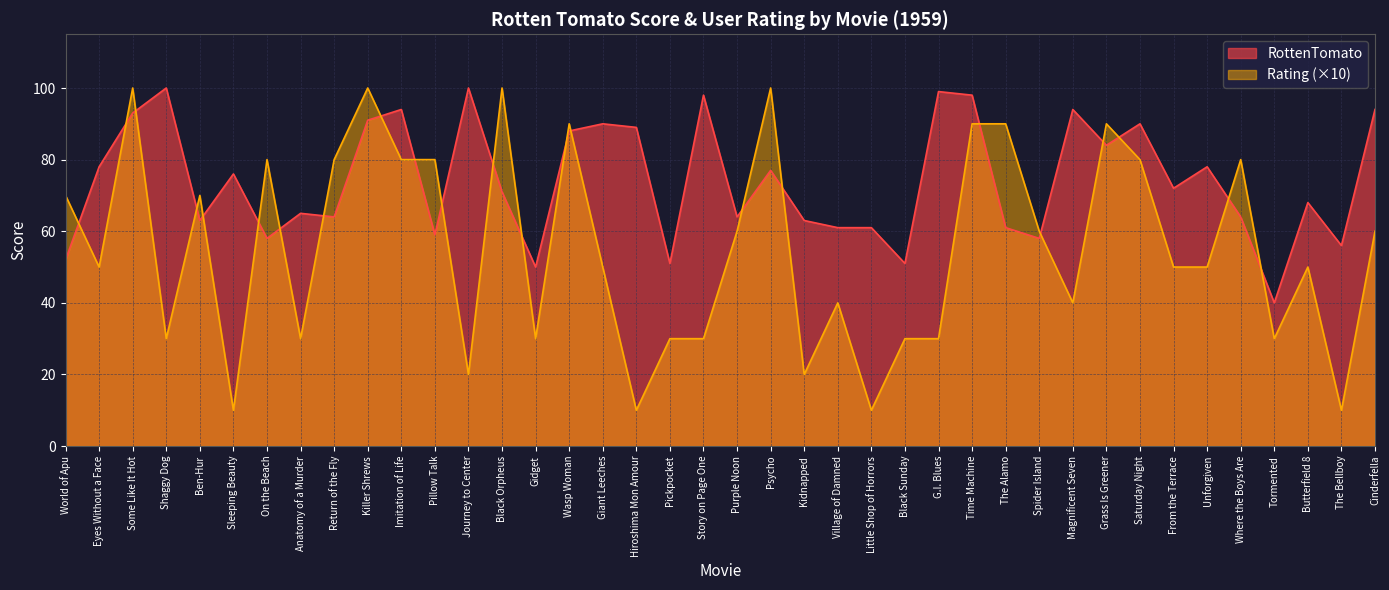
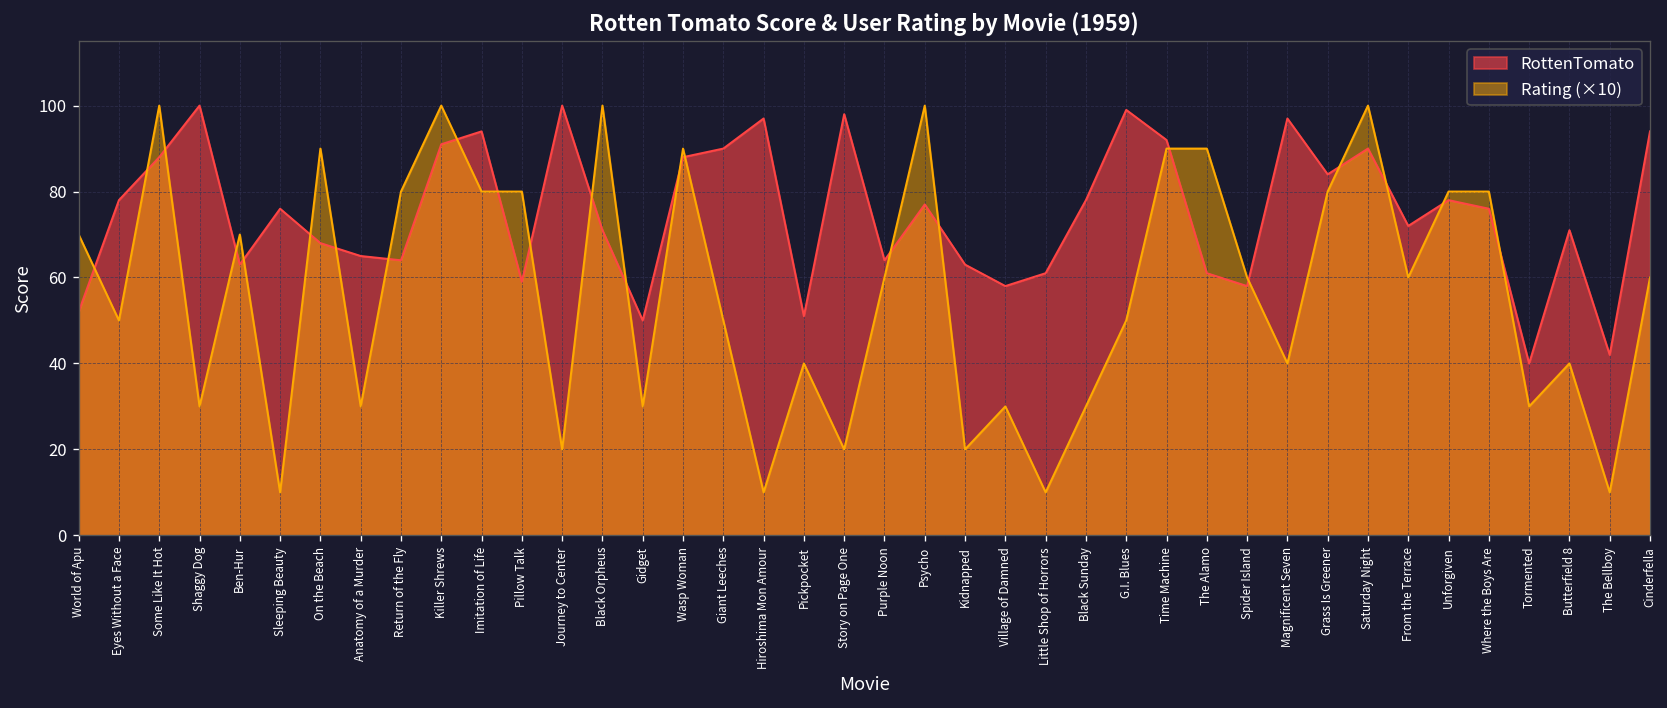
  {
    "RottenTomato": {
      "World of Apu": 52,
      "Eyes Without a Face": 78,
-     "Some Like It Hot": 93,
+     "Some Like It Hot": 88,
      "Shaggy Dog": 100,
      "Ben-Hur": 63,
      "Sleeping Beauty": 76,
-     "On the Beach": 58,
+     "On the Beach": 68,
      "Anatomy of a Murder": 65,
      "Return of the Fly": 64,
      "Killer Shrews": 91,
      "Imitation of Life": 94,
      "Pillow Talk": 59,
      "Journey to Center": 100,
      "Black Orpheus": 71,
      "Gidget": 50,
      "Wasp Woman": 88,
      "Giant Leeches": 90,
-     "Hiroshima Mon Amour": 89,
+     "Hiroshima Mon Amour": 97,
      "Pickpocket": 51,
      "Story on Page One": 98,
      "Purple Noon": 64,
      "Psycho": 77,
      "Kidnapped": 63,
-     "Village of Damned": 61,
+     "Village of Damned": 58,
      "Little Shop of Horrors": 61,
-     "Black Sunday": 51,
+     "Black Sunday": 78,
      "G.I. Blues": 99,
-     "Time Machine": 98,
+     "Time Machine": 92,
      "The Alamo": 61,
      "Spider Island": 58,
-     "Magnificent Seven": 94,
+     "Magnificent Seven": 97,
      "Grass Is Greener": 84,
      "Saturday Night": 90,
      "From the Terrace": 72,
      "Unforgiven": 78,
-     "Where the Boys Are": 64,
+     "Where the Boys Are": 76,
      "Tormented": 40,
-     "Butterfield 8": 68,
-     "The Bellboy": 56,
+     "Butterfield 8": 71,
+     "The Bellboy": 42,
      "Cinderfella": 94
    },
    "Rating (×10)": {
      "World of Apu": 70,
      "Eyes Without a Face": 50,
      "Some Like It Hot": 100,
      "Shaggy Dog": 30,
      "Ben-Hur": 70,
      "Sleeping Beauty": 10,
-     "On the Beach": 80,
+     "On the Beach": 90,
      "Anatomy of a Murder": 30,
      "Return of the Fly": 80,
      "Killer Shrews": 100,
      "Imitation of Life": 80,
      "Pillow Talk": 80,
      "Journey to Center": 20,
      "Black Orpheus": 100,
      "Gidget": 30,
      "Wasp Woman": 90,
      "Giant Leeches": 50,
      "Hiroshima Mon Amour": 10,
-     "Pickpocket": 30,
-     "Story on Page One": 30,
+     "Pickpocket": 40,
+     "Story on Page One": 20,
      "Purple Noon": 60,
      "Psycho": 100,
      "Kidnapped": 20,
-     "Village of Damned": 40,
+     "Village of Damned": 30,
      "Little Shop of Horrors": 10,
      "Black Sunday": 30,
-     "G.I. Blues": 30,
+     "G.I. Blues": 50,
      "Time Machine": 90,
      "The Alamo": 90,
      "Spider Island": 60,
      "Magnificent Seven": 40,
-     "Grass Is Greener": 90,
-     "Saturday Night": 80,
-     "From the Terrace": 50,
-     "Unforgiven": 50,
+     "Grass Is Greener": 80,
+     "Saturday Night": 100,
+     "From the Terrace": 60,
+     "Unforgiven": 80,
      "Where the Boys Are": 80,
      "Tormented": 30,
-     "Butterfield 8": 50,
+     "Butterfield 8": 40,
      "The Bellboy": 10,
      "Cinderfella": 60
    }
  }
